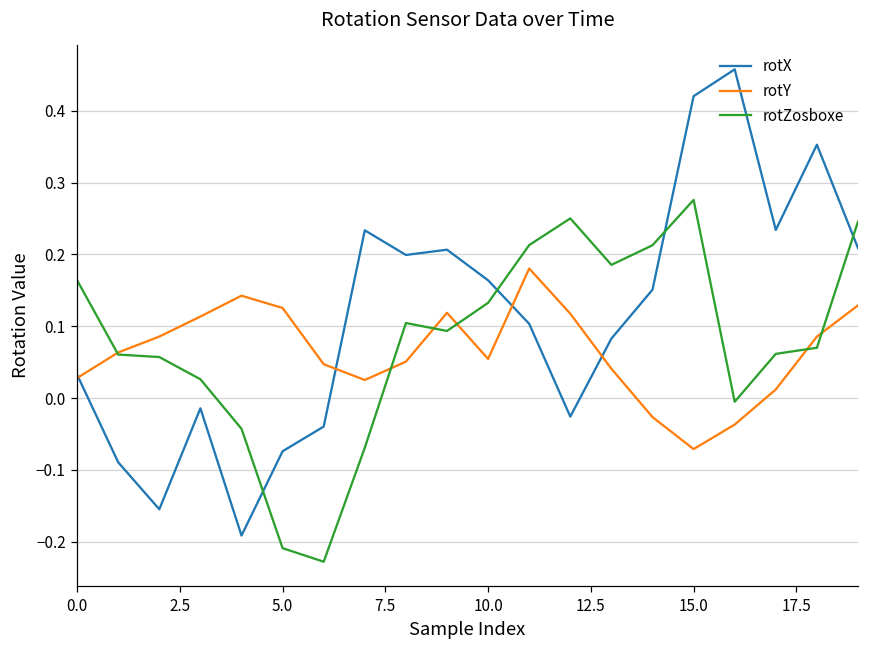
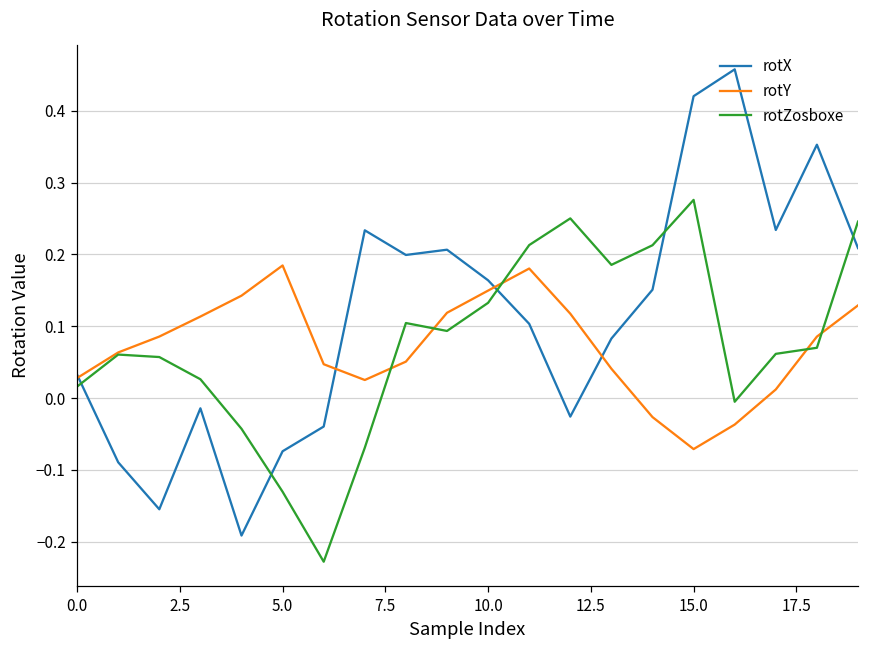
  {
    "rotX": {
      "0.0": 0.03,
      "5.0": -0.07,
      "10.0": 0.16,
      "15.0": 0.42
    },
    "rotY": {
      "0.0": 0.03,
-     "5.0": 0.13,
-     "10.0": 0.05,
+     "5.0": 0.18,
+     "10.0": 0.15,
      "15.0": -0.07
    },
    "rotZosboxe": {
-     "0.0": 0.16,
-     "5.0": -0.21,
+     "0.0": 0.02,
+     "5.0": -0.13,
      "10.0": 0.13,
      "15.0": 0.28
    }
  }
